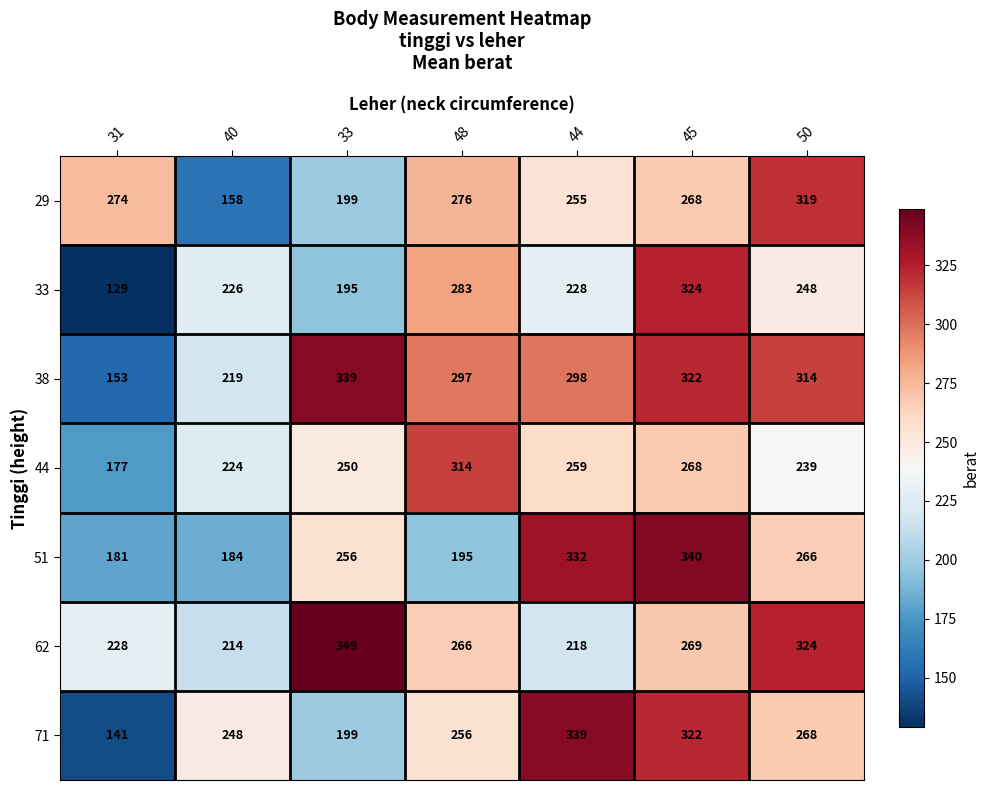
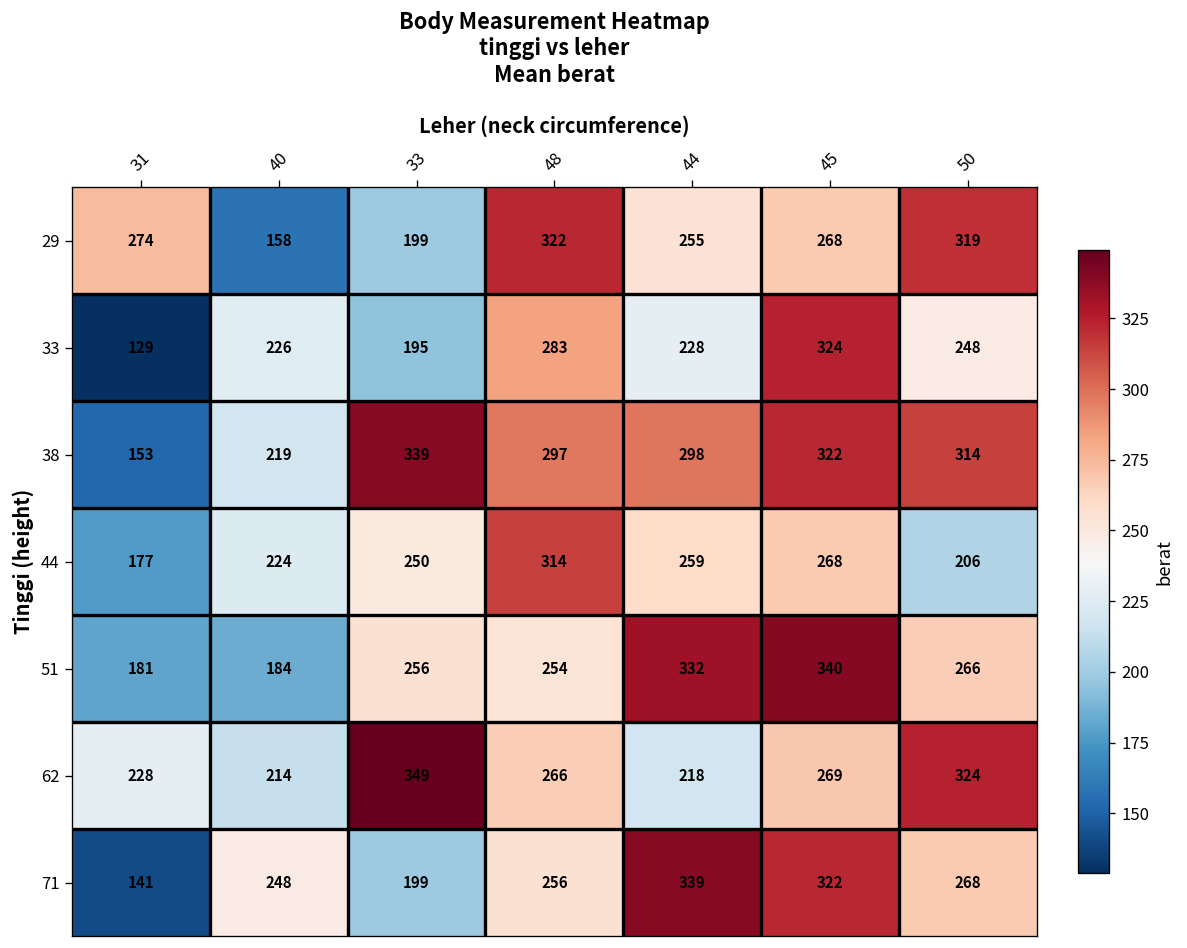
  {
    "29": {
      "31": 274,
      "40": 158,
      "33": 199,
-     "48": 276,
+     "48": 322,
      "44": 255,
      "45": 268,
      "50": 319
    },
    "33": {
      "31": 129,
      "40": 226,
      "33": 195,
      "48": 283,
      "44": 228,
      "45": 324,
      "50": 248
    },
    "38": {
      "31": 153,
      "40": 219,
      "33": 339,
      "48": 297,
      "44": 298,
      "45": 322,
      "50": 314
    },
    "44": {
      "31": 177,
      "40": 224,
      "33": 250,
      "48": 314,
      "44": 259,
      "45": 268,
-     "50": 239
+     "50": 206
    },
    "51": {
      "31": 181,
      "40": 184,
      "33": 256,
-     "48": 195,
+     "48": 254,
      "44": 332,
      "45": 340,
      "50": 266
    },
    "62": {
      "31": 228,
      "40": 214,
      "33": 349,
      "48": 266,
      "44": 218,
      "45": 269,
      "50": 324
    },
    "71": {
      "31": 141,
      "40": 248,
      "33": 199,
      "48": 256,
      "44": 339,
      "45": 322,
      "50": 268
    }
  }
